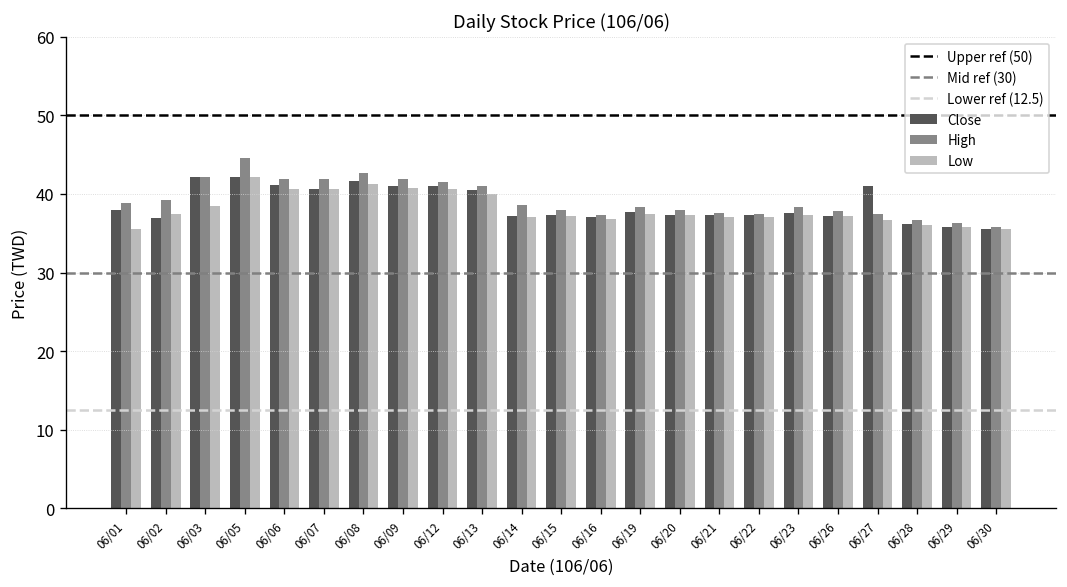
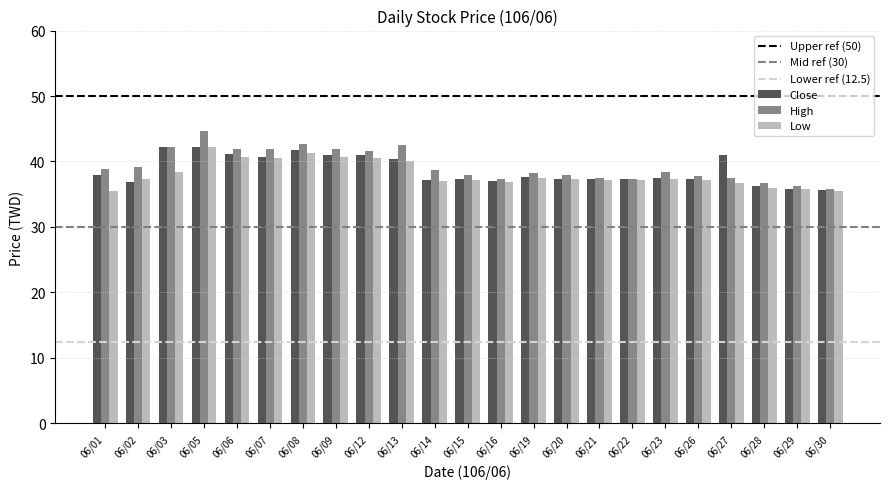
  {
    "Close": {
      "06/01": 38,
      "06/02": 37,
      "06/03": 42,
      "06/05": 42,
      "06/06": 41,
      "06/07": 41,
      "06/08": 42,
      "06/09": 41,
      "06/12": 41,
      "06/13": 40,
      "06/14": 37,
      "06/15": 37,
      "06/16": 37,
      "06/19": 38,
      "06/20": 37,
      "06/21": 37,
      "06/22": 37,
      "06/23": 38,
      "06/26": 37,
      "06/27": 41,
      "06/28": 36,
      "06/29": 36,
      "06/30": 36
    },
    "High": {
      "06/01": 39,
      "06/02": 39,
      "06/03": 42,
      "06/05": 45,
      "06/06": 42,
      "06/07": 42,
      "06/08": 43,
      "06/09": 42,
      "06/12": 42,
-     "06/13": 41,
+     "06/13": 42,
      "06/14": 39,
      "06/15": 38,
      "06/16": 37,
      "06/19": 38,
      "06/20": 38,
      "06/21": 38,
      "06/22": 37,
      "06/23": 38,
      "06/26": 38,
      "06/27": 37,
      "06/28": 37,
      "06/29": 36,
      "06/30": 36
    },
    "Low": {
      "06/01": 36,
      "06/02": 37,
      "06/03": 38,
      "06/05": 42,
      "06/06": 41,
      "06/07": 41,
      "06/08": 41,
      "06/09": 41,
      "06/12": 41,
      "06/13": 40,
      "06/14": 37,
      "06/15": 37,
      "06/16": 37,
      "06/19": 38,
      "06/20": 37,
      "06/21": 37,
      "06/22": 37,
      "06/23": 37,
      "06/26": 37,
      "06/27": 37,
      "06/28": 36,
      "06/29": 36,
      "06/30": 36
    }
  }
